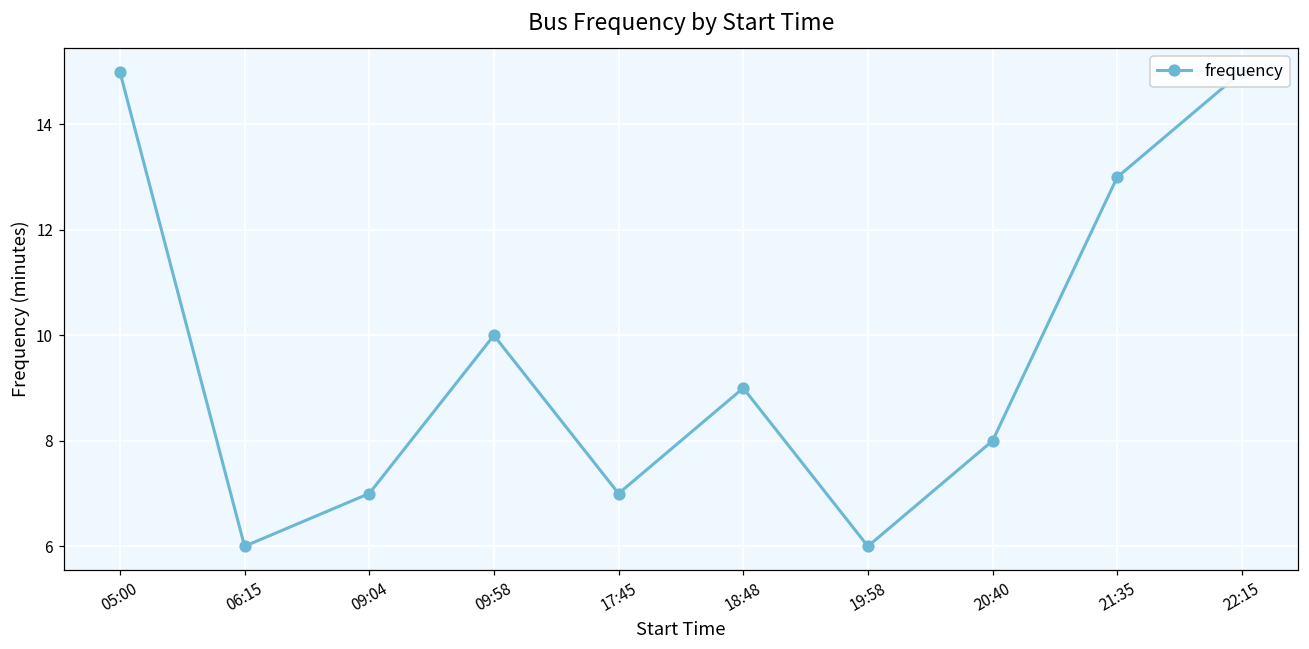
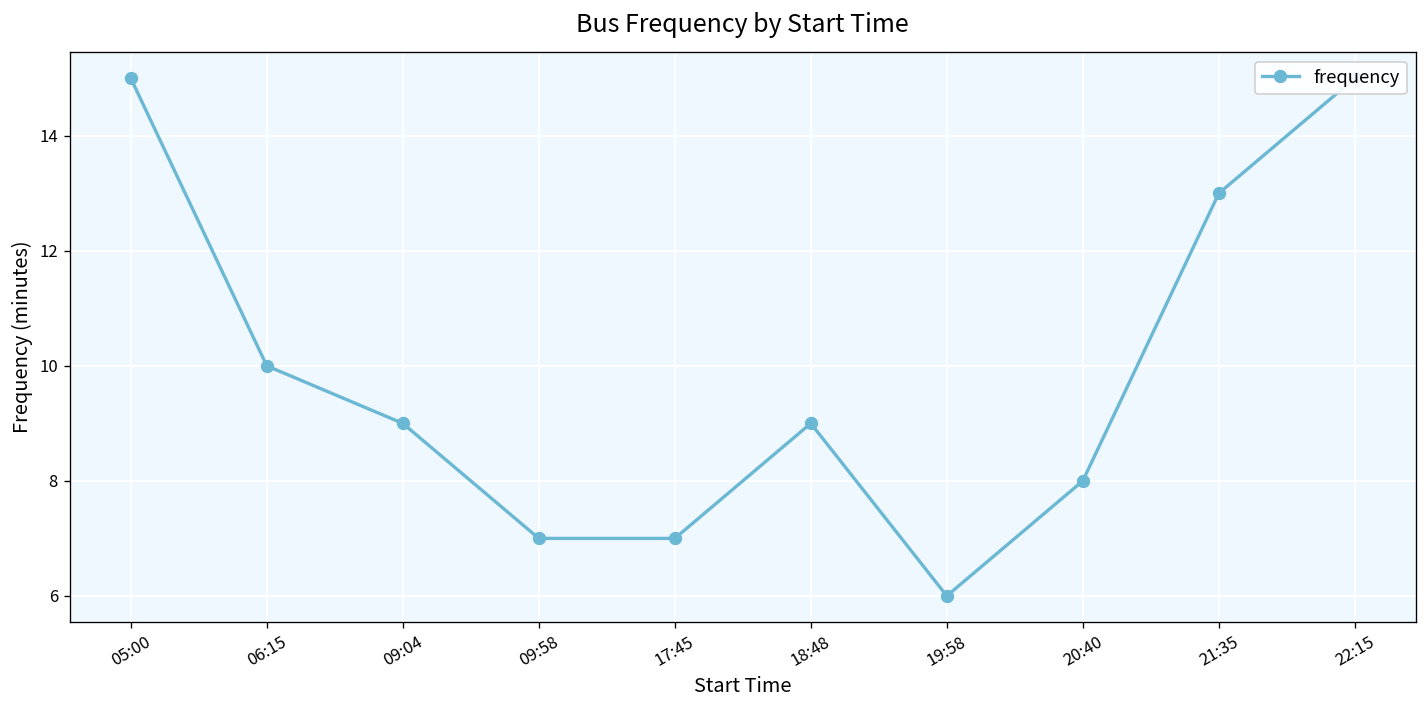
  {
    "05:00": 15,
-   "06:15": 6,
-   "09:04": 7,
-   "09:58": 10,
+   "06:15": 10,
+   "09:04": 9,
+   "09:58": 7,
    "17:45": 7,
    "18:48": 9,
    "19:58": 6,
    "20:40": 8,
    "21:35": 13
  }
